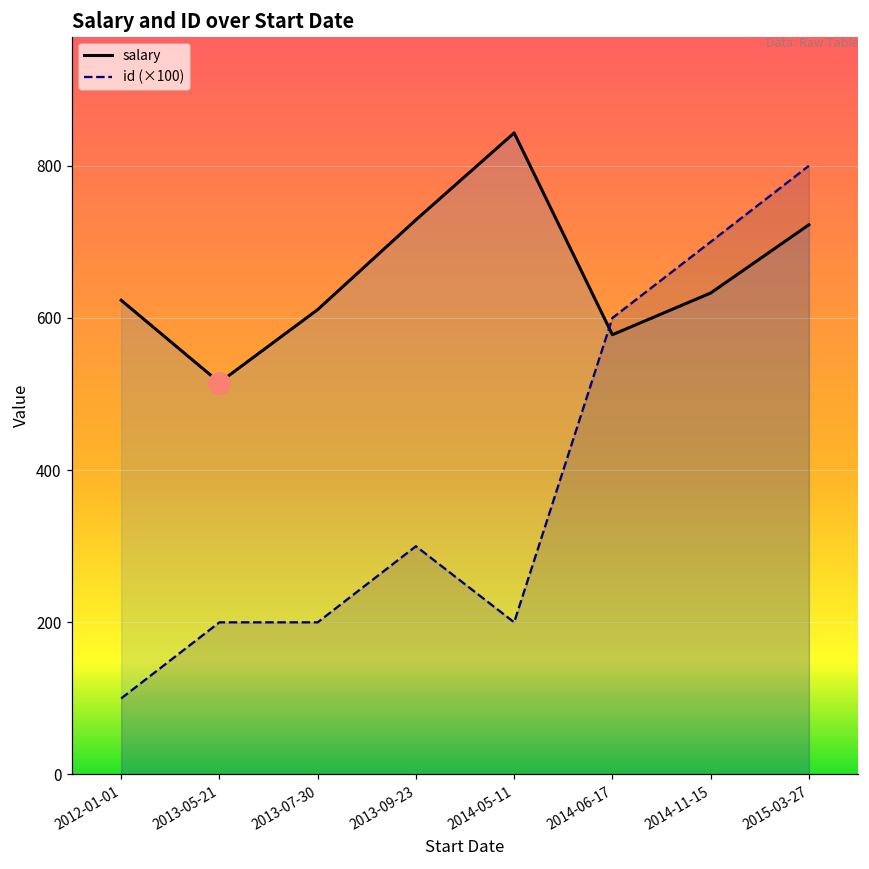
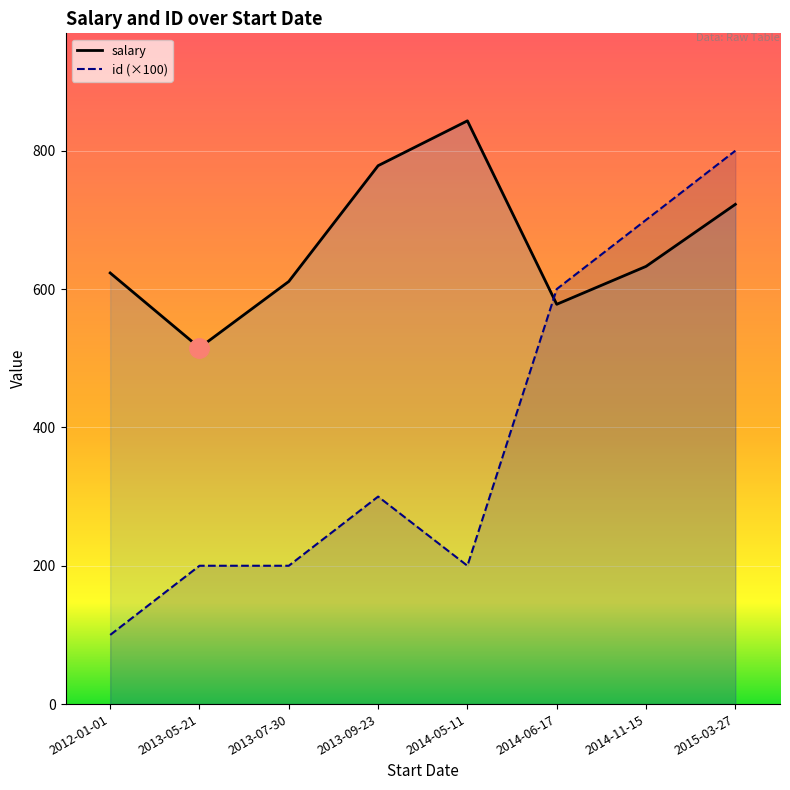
  {
    "salary": {
      "2012-01-01": 620,
      "2013-07-30": 610,
-     "2013-09-23": 730,
+     "2013-09-23": 780,
      "2014-05-11": 840,
      "2014-06-17": 580,
      "2014-11-15": 630,
      "2015-03-27": 720
    },
    "id (×100)": {
      "2012-01-01": 100,
      "2013-05-21": 200,
      "2013-07-30": 200,
      "2013-09-23": 300,
      "2014-05-11": 200,
      "2014-06-17": 600,
      "2014-11-15": 700,
      "2015-03-27": 800
    }
  }
